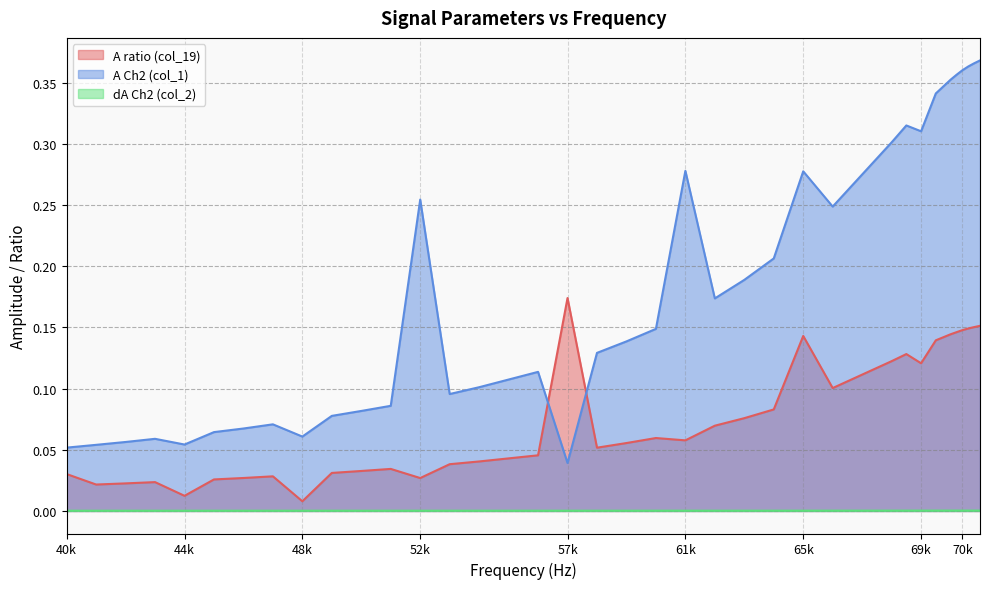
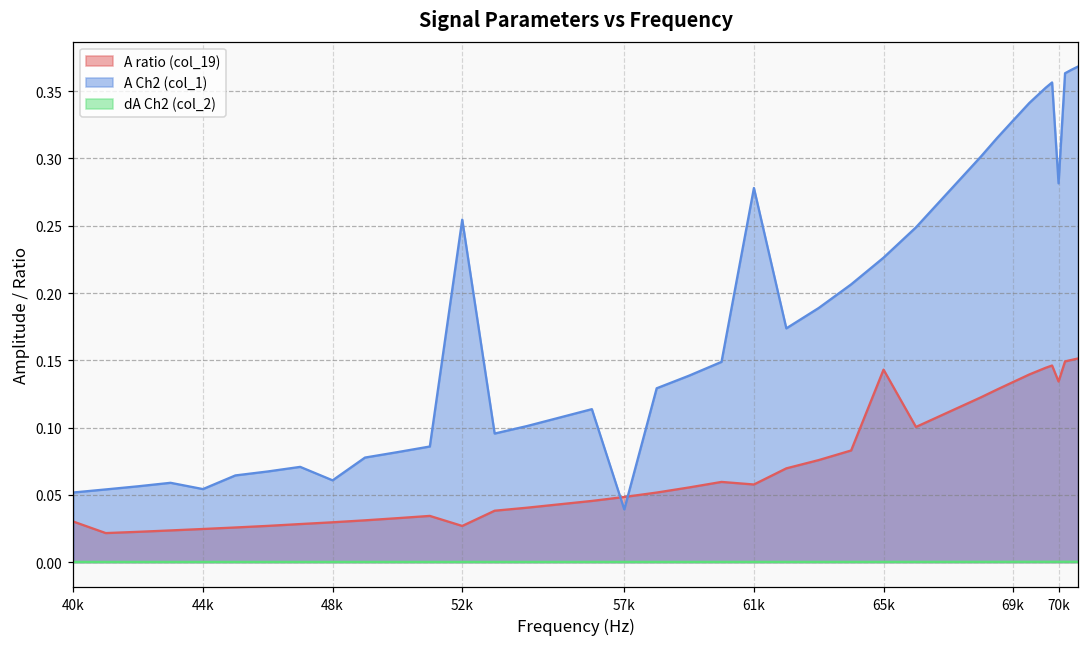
  {
    "A ratio (col_19)": {
      "40k": 0.030,
-     "44k": 0.012,
-     "48k": 0.008,
+     "44k": 0.025,
+     "48k": 0.030,
      "52k": 0.027,
-     "57k": 0.174,
+     "57k": 0.048,
      "61k": 0.058,
      "65k": 0.143,
-     "69k": 0.121,
-     "70k": 0.148
+     "69k": 0.134,
+     "70k": 0.134
    },
    "A Ch2 (col_1)": {
      "40k": 0.052,
      "44k": 0.054,
      "48k": 0.061,
      "52k": 0.255,
      "57k": 0.039,
      "61k": 0.278,
-     "65k": 0.278,
-     "69k": 0.310,
-     "70k": 0.360
+     "65k": 0.226,
+     "69k": 0.328,
+     "70k": 0.281
    },
    "dA Ch2 (col_2)": {
      "40k": 0.000,
      "44k": 0.000,
      "48k": 0.000,
      "52k": 0.000,
      "57k": 0.000,
      "61k": 0.000,
      "65k": 0.000,
      "69k": 0.000,
      "70k": 0.000
    }
  }
